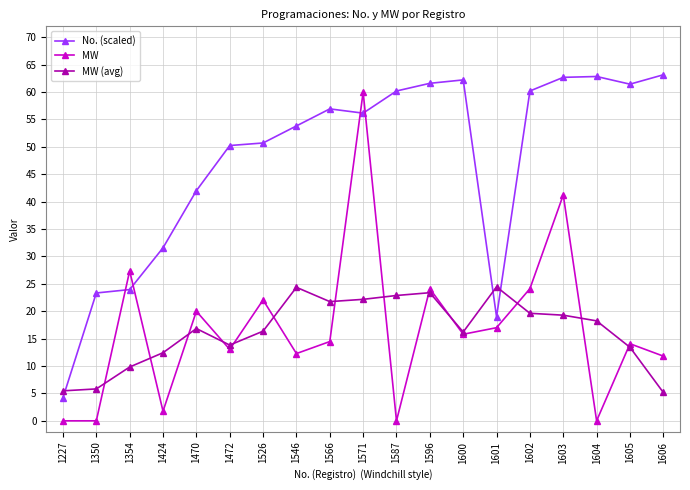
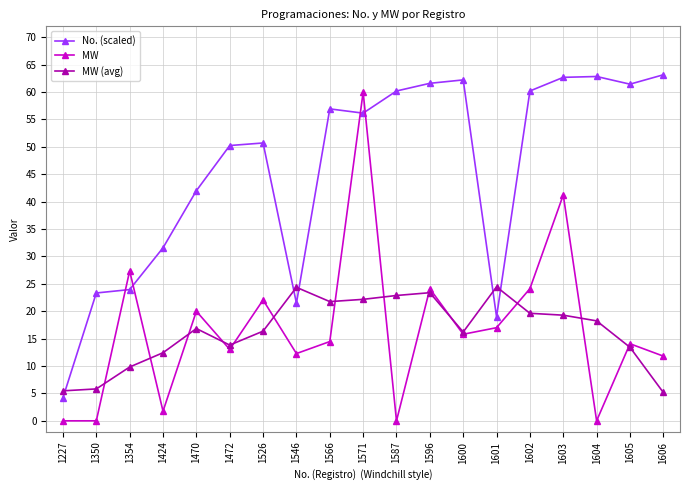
  {
    "No. (scaled)": {
      "1227": 4,
      "1350": 23,
      "1354": 24,
      "1424": 32,
      "1470": 42,
      "1472": 50,
      "1526": 51,
-     "1546": 54,
+     "1546": 21,
      "1566": 57,
      "1571": 56,
      "1587": 60,
      "1596": 62,
      "1600": 62,
      "1601": 19,
      "1602": 60,
      "1603": 63,
      "1604": 63,
      "1605": 61,
      "1606": 63
    }
  }
